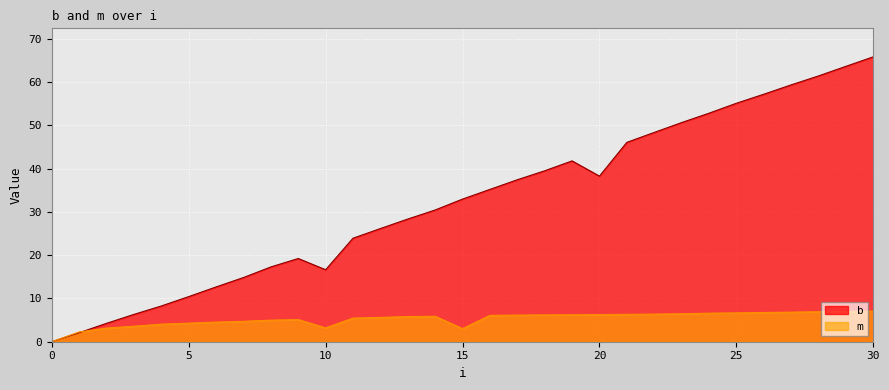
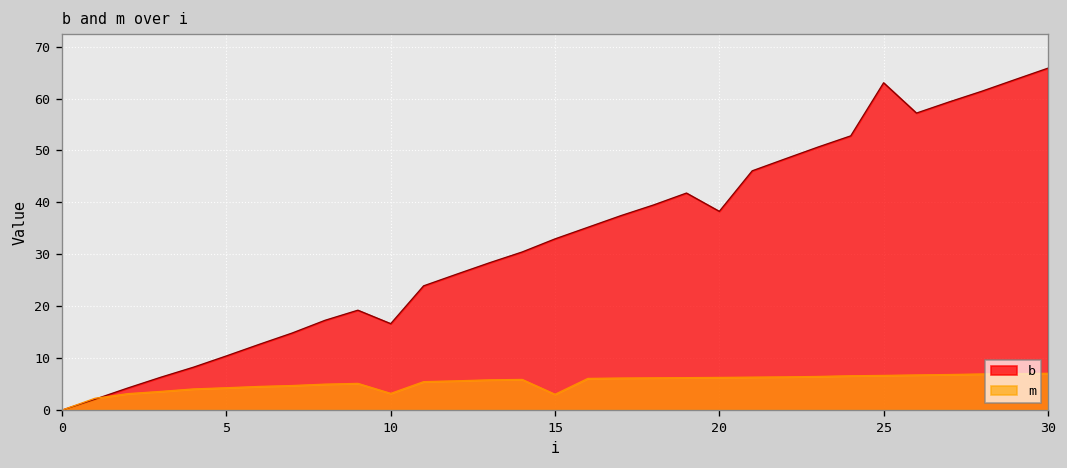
  {
    "b": {
      "5": 10,
      "10": 17,
      "15": 33,
      "20": 38,
-     "25": 55,
+     "25": 63,
      "30": 66
    },
    "m": {
      "5": 4,
      "10": 3,
      "15": 3,
      "20": 6,
      "25": 7,
      "30": 7
    }
  }
